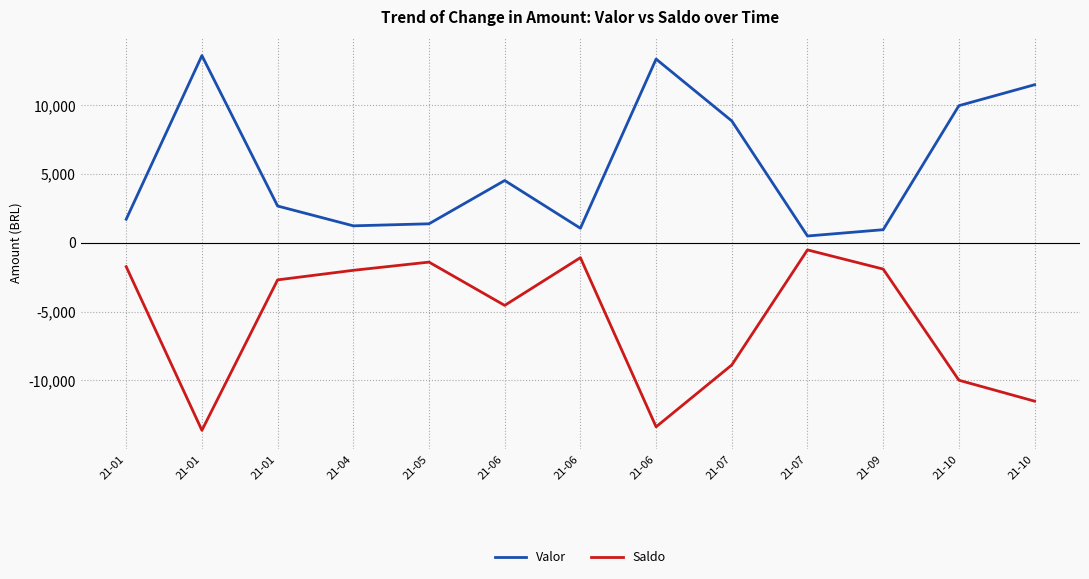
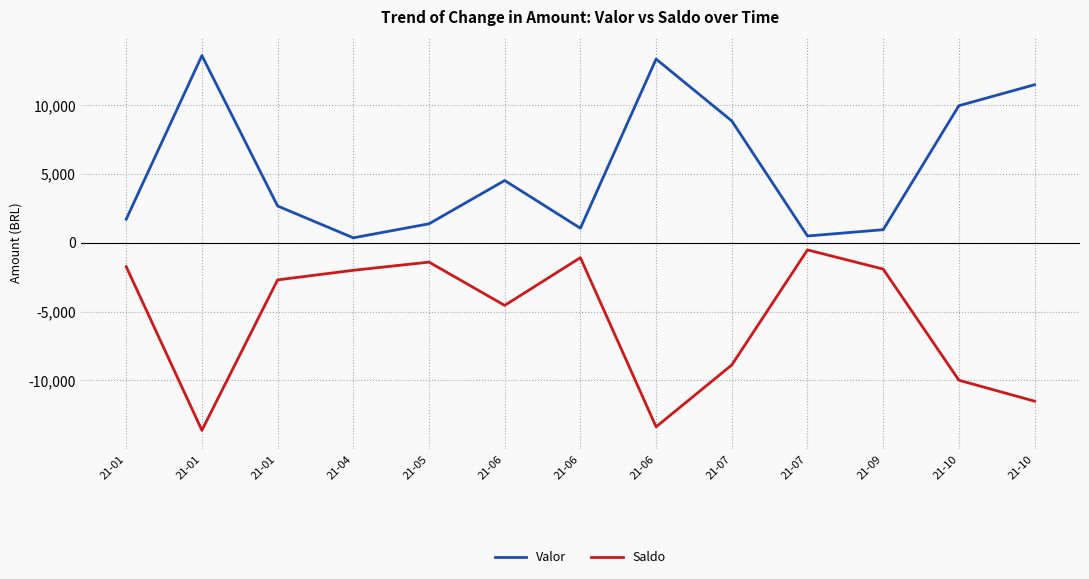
  {
    "Valor": {
-     "21-04": "1,200",
+     "21-04": "400",
      "21-05": "1,400",
      "21-09": "1,000"
    },
    "Saldo": {
      "21-04": "-2,000",
      "21-05": "-1,400",
      "21-09": "-1,900"
    }
  }
